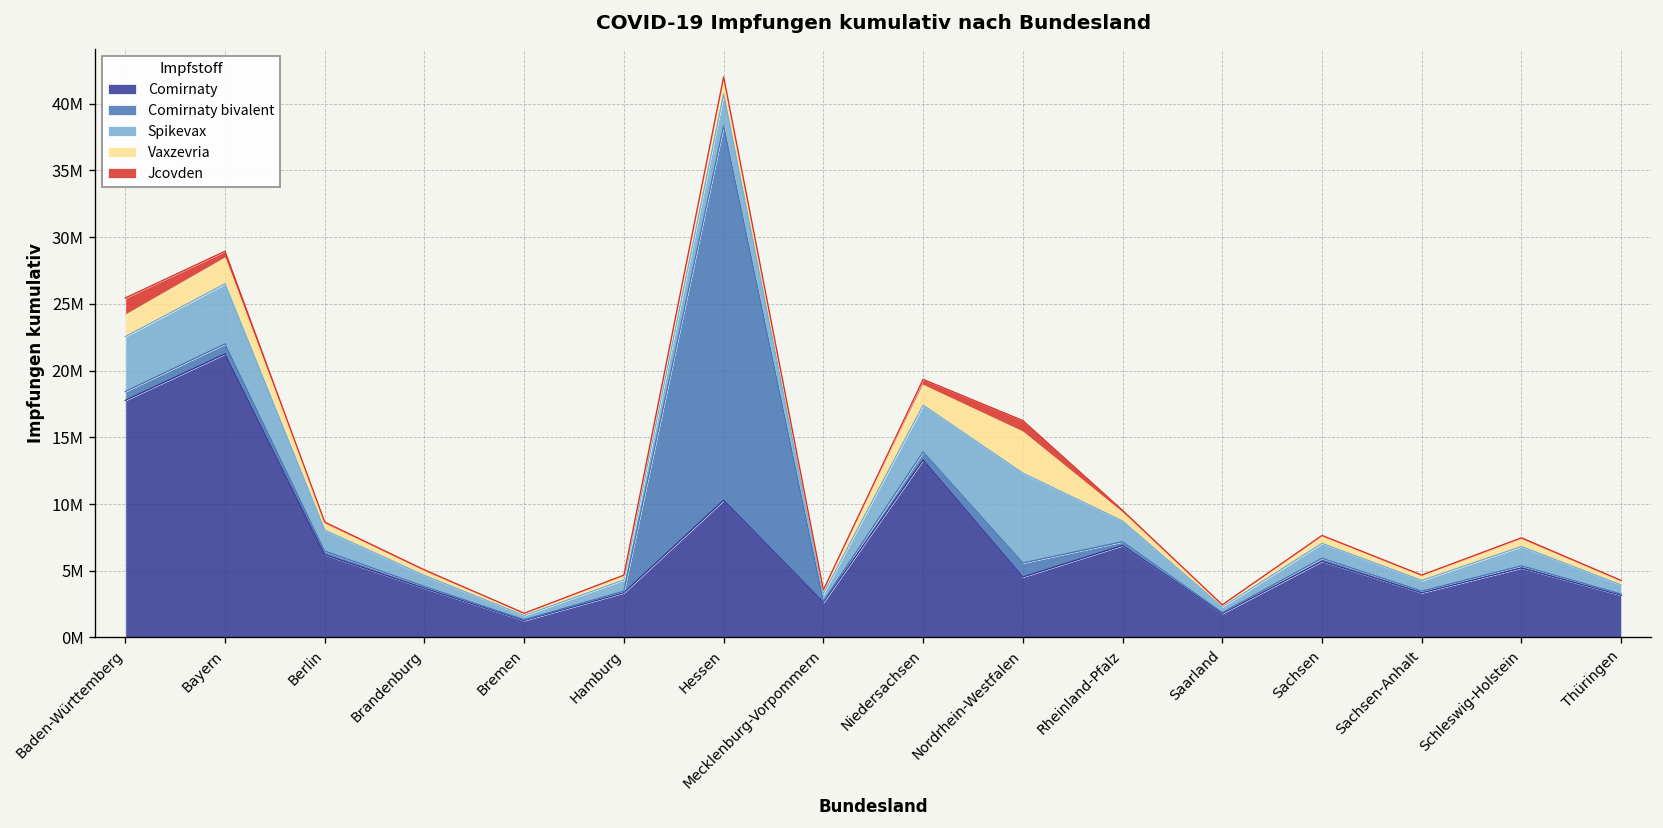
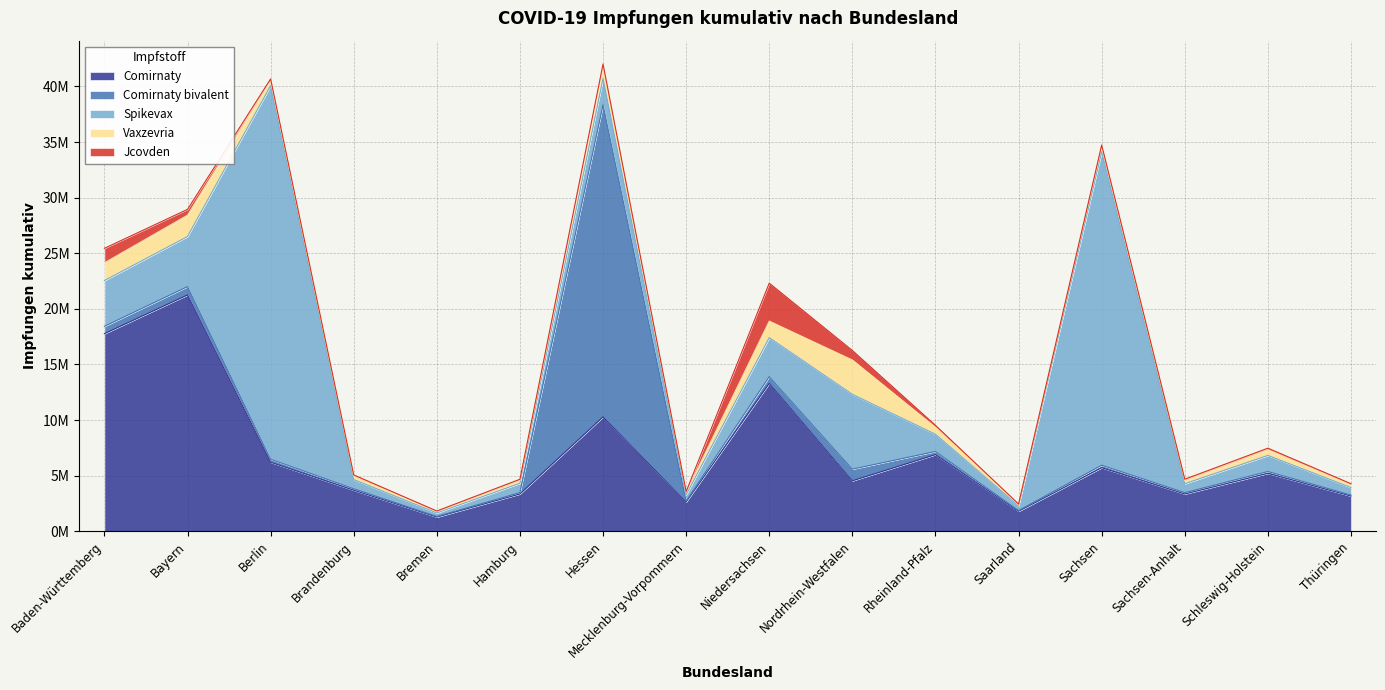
  {
    "Comirnaty": {
      "Baden-Württemberg": 17800000,
      "Bayern": 21300000,
      "Berlin": 6200000,
      "Hessen": 10300000,
      "Niedersachsen": 13300000,
      "Nordrhein-Westfalen": 4500000,
      "Rheinland-Pfalz": 6900000
    },
    "Comirnaty bivalent": {
      "Baden-Württemberg": 700000,
      "Bayern": 700000,
      "Berlin": 300000,
      "Hessen": 28100000,
      "Niedersachsen": 600000,
      "Nordrhein-Westfalen": 1000000,
      "Rheinland-Pfalz": 300000
    },
    "Spikevax": {
      "Baden-Württemberg": 4100000,
      "Bayern": 4500000,
-     "Berlin": 1600000,
+     "Berlin": 33600000,
      "Brandenburg": 800000,
      "Hamburg": 800000,
      "Hessen": 2400000,
      "Niedersachsen": 3500000,
      "Nordrhein-Westfalen": 6700000,
      "Rheinland-Pfalz": 1500000,
-     "Sachsen": 1100000,
+     "Sachsen": 28200000,
      "Sachsen-Anhalt": 800000,
      "Schleswig-Holstein": 1400000,
      "Thüringen": 700000
    },
    "Vaxzevria": {
      "Baden-Württemberg": 1600000,
      "Bayern": 1900000,
      "Hessen": 1000000,
      "Niedersachsen": 1500000,
      "Nordrhein-Westfalen": 3100000
    },
    "Jcovden": {
      "Baden-Württemberg": 1300000,
      "Bayern": 500000,
      "Hessen": 300000,
-     "Niedersachsen": 400000,
+     "Niedersachsen": 3400000,
      "Nordrhein-Westfalen": 900000
    }
  }
